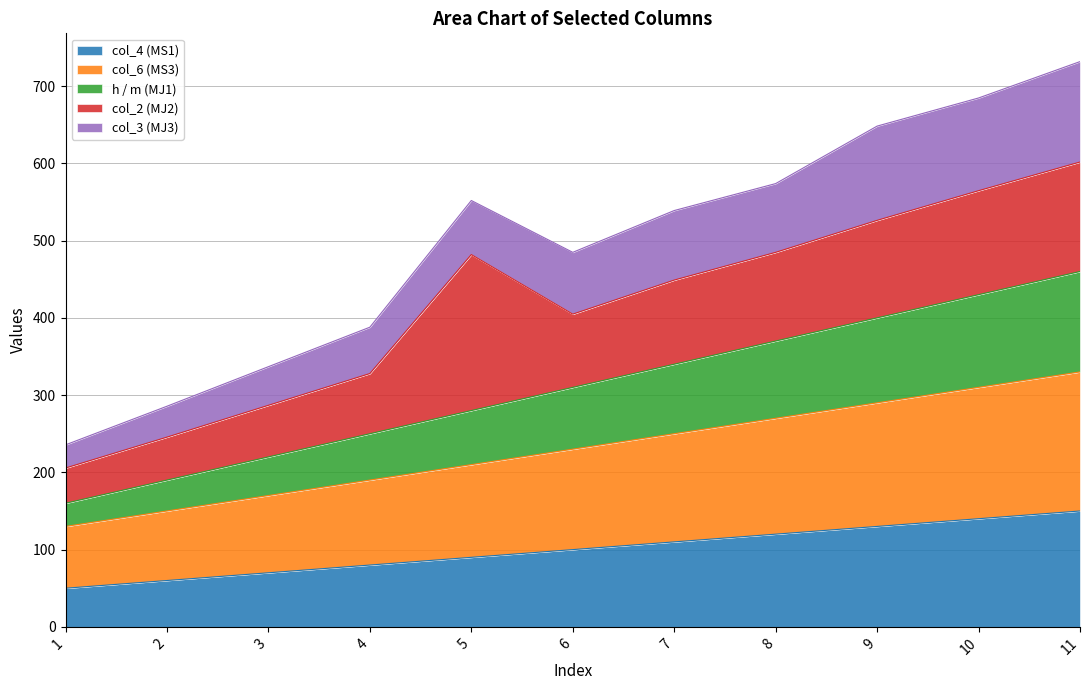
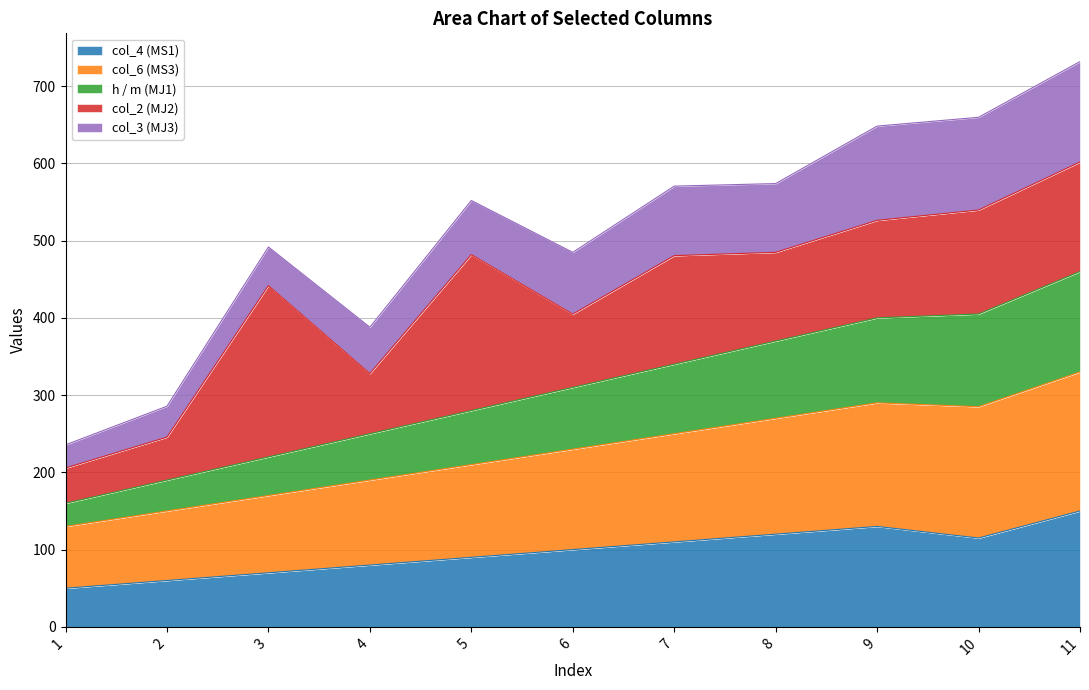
  {
    "col_4 (MS1)": {
      "1": 50,
      "2": 60,
      "3": 70,
      "4": 80,
      "5": 90,
      "6": 100,
      "7": 110,
      "8": 120,
      "9": 130,
-     "10": 140,
+     "10": 120,
      "11": 150
    },
    "col_6 (MS3)": {
      "1": 80,
      "2": 90,
      "3": 100,
      "4": 110,
      "5": 120,
      "6": 130,
      "7": 140,
      "8": 150,
      "9": 160,
      "10": 170,
      "11": 180
    },
    "h / m (MJ1)": {
      "1": 30,
      "2": 40,
      "3": 50,
      "4": 60,
      "5": 70,
      "6": 80,
      "7": 90,
      "8": 100,
      "9": 110,
      "10": 120,
      "11": 130
    },
    "col_2 (MJ2)": {
      "1": 50,
      "2": 60,
-     "3": 70,
+     "3": 220,
      "4": 80,
      "5": 200,
      "6": 90,
-     "7": 110,
+     "7": 140,
      "8": 110,
      "9": 130,
      "10": 130,
      "11": 140
    },
    "col_3 (MJ3)": {
      "1": 30,
      "2": 40,
      "3": 50,
      "4": 60,
      "5": 70,
      "6": 80,
      "7": 90,
      "8": 90,
      "9": 120,
      "10": 120,
      "11": 130
    }
  }
